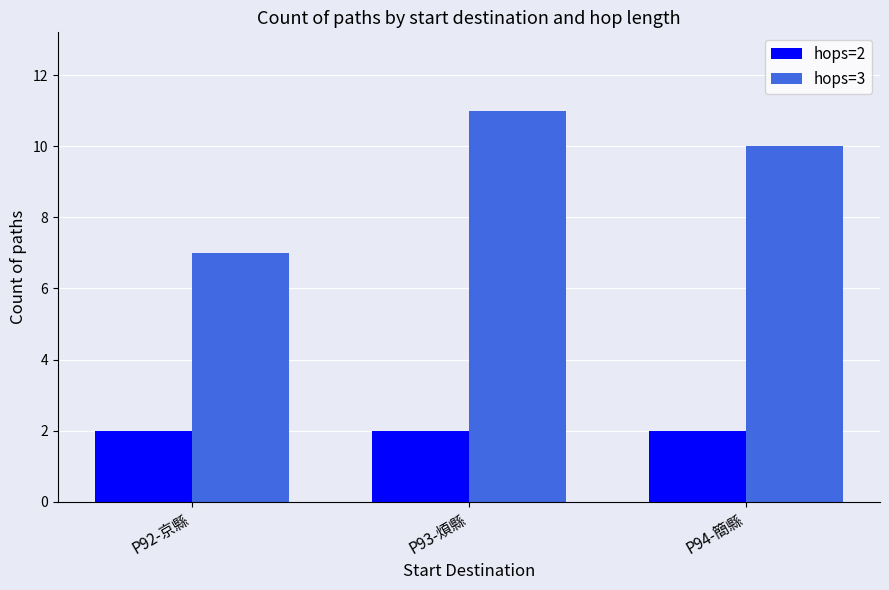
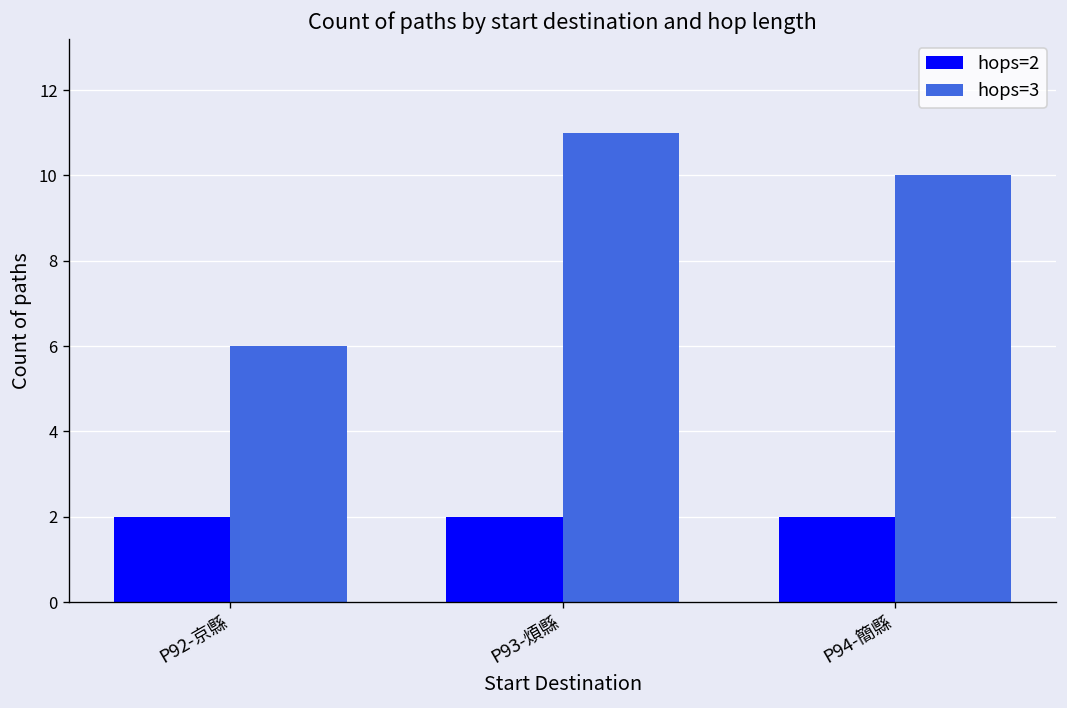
  {
    "hops=2": {
      "P92-京縣": 2,
      "P93-煩縣": 2,
      "P94-簡縣": 2
    },
    "hops=3": {
-     "P92-京縣": 7,
+     "P92-京縣": 6,
      "P93-煩縣": 11,
      "P94-簡縣": 10
    }
  }
